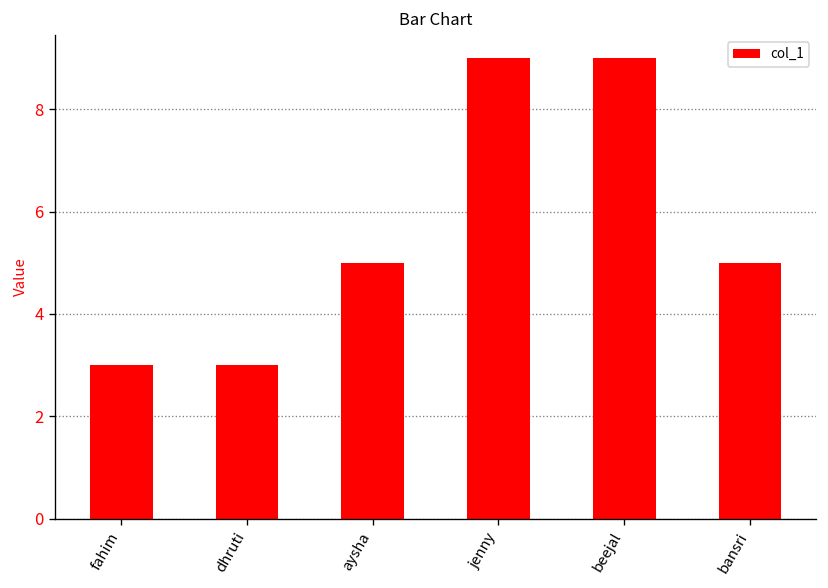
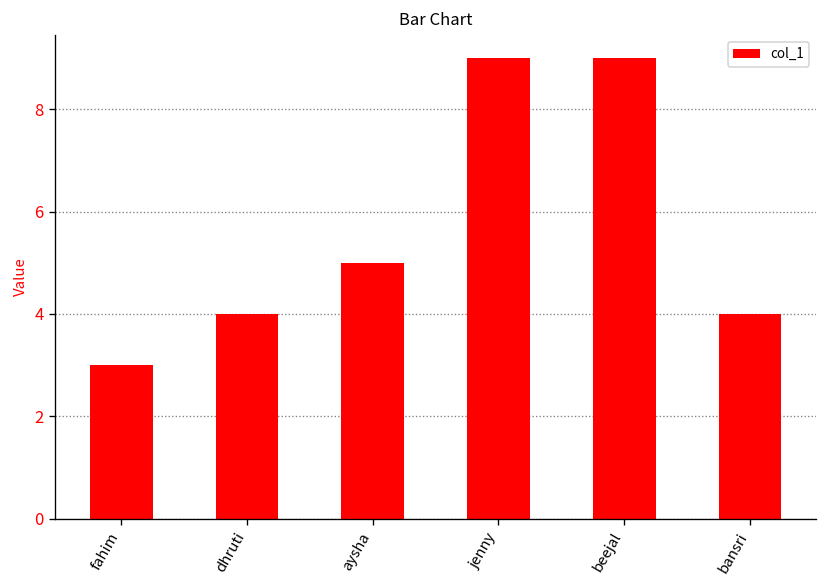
  {
    "fahim": 3,
-   "dhruti": 3,
+   "dhruti": 4,
    "aysha": 5,
    "jenny": 9,
    "beejal": 9,
-   "bansri": 5
+   "bansri": 4
  }
